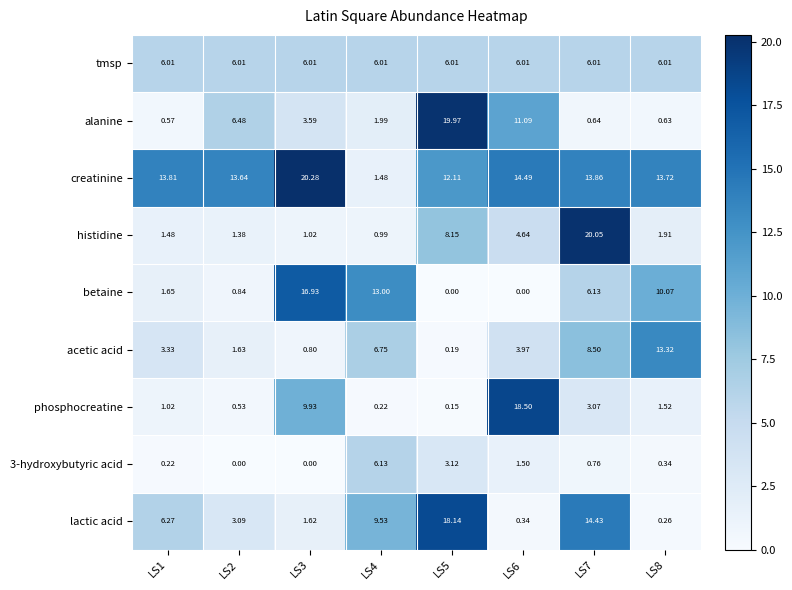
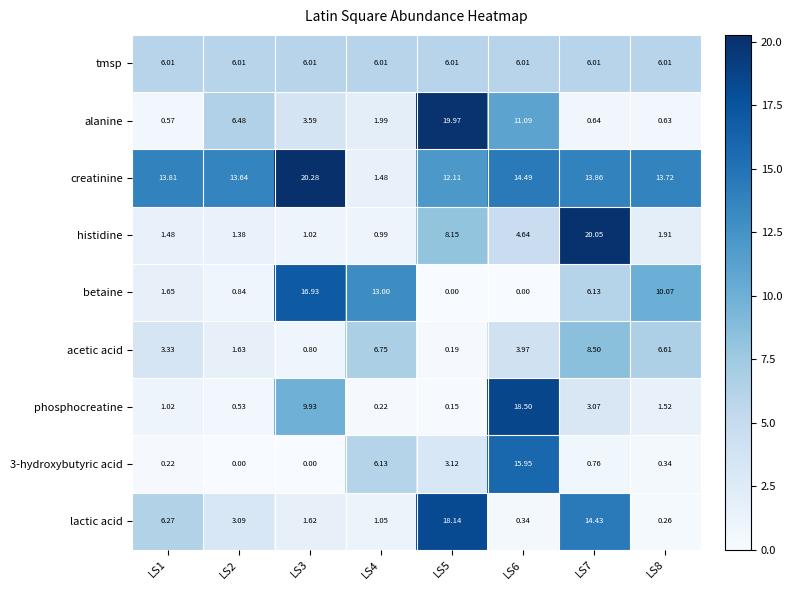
  {
    "tmsp": {
      "LS1": 6.01,
      "LS2": 6.01,
      "LS3": 6.01,
      "LS4": 6.01,
      "LS5": 6.01,
      "LS6": 6.01,
      "LS7": 6.01,
      "LS8": 6.01
    },
    "alanine": {
      "LS1": 0.57,
      "LS2": 6.48,
      "LS3": 3.59,
      "LS4": 1.99,
      "LS5": 19.97,
      "LS6": 11.09,
      "LS7": 0.64,
      "LS8": 0.63
    },
    "creatinine": {
      "LS1": 13.81,
      "LS2": 13.64,
      "LS3": 20.28,
      "LS4": 1.48,
      "LS5": 12.11,
      "LS6": 14.49,
      "LS7": 13.86,
      "LS8": 13.72
    },
    "histidine": {
      "LS1": 1.48,
      "LS2": 1.38,
      "LS3": 1.02,
      "LS4": 0.99,
      "LS5": 8.15,
      "LS6": 4.64,
      "LS7": 20.05,
      "LS8": 1.91
    },
    "betaine": {
      "LS1": 1.65,
      "LS2": 0.84,
      "LS3": 16.93,
      "LS4": 13.00,
      "LS5": 0.00,
      "LS6": 0.00,
      "LS7": 6.13,
      "LS8": 10.07
    },
    "acetic acid": {
      "LS1": 3.33,
      "LS2": 1.63,
      "LS3": 0.80,
      "LS4": 6.75,
      "LS5": 0.19,
      "LS6": 3.97,
      "LS7": 8.50,
-     "LS8": 13.32
+     "LS8": 6.61
    },
    "phosphocreatine": {
      "LS1": 1.02,
      "LS2": 0.53,
      "LS3": 9.93,
      "LS4": 0.22,
      "LS5": 0.15,
      "LS6": 18.50,
      "LS7": 3.07,
      "LS8": 1.52
    },
    "3-hydroxybutyric acid": {
      "LS1": 0.22,
      "LS2": 0.00,
      "LS3": 0.00,
      "LS4": 6.13,
      "LS5": 3.12,
-     "LS6": 1.50,
+     "LS6": 15.95,
      "LS7": 0.76,
      "LS8": 0.34
    },
    "lactic acid": {
      "LS1": 6.27,
      "LS2": 3.09,
      "LS3": 1.62,
-     "LS4": 9.53,
+     "LS4": 1.05,
      "LS5": 18.14,
      "LS6": 0.34,
      "LS7": 14.43,
      "LS8": 0.26
    }
  }
